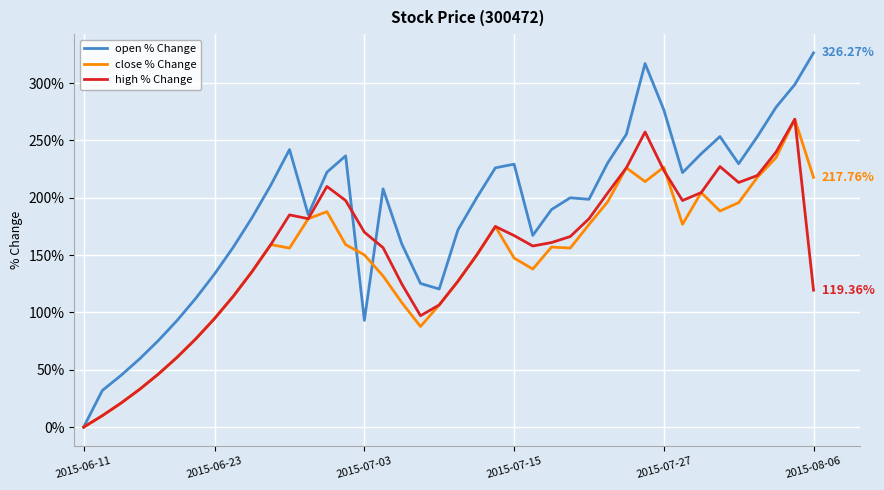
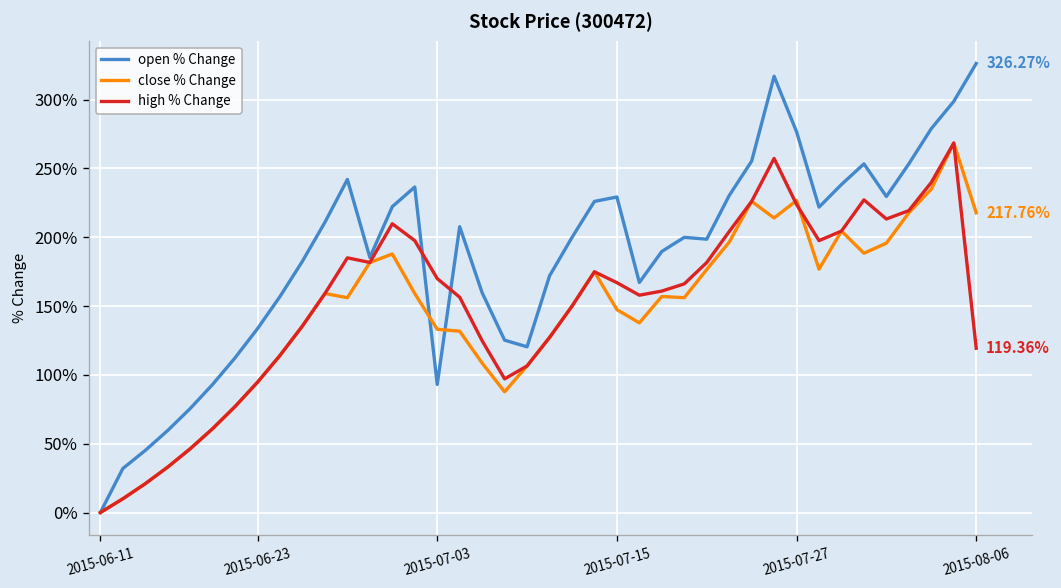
  {
    "open % Change": {
      "2015-08-06": "326.27%"
    },
    "close % Change": {
-     "2015-07-03": "150%",
+     "2015-07-03": "133%",
      "2015-07-15": "147%",
      "2015-07-27": "227%"
    },
    "high % Change": {
      "2015-08-06": "119.36%"
    }
  }
